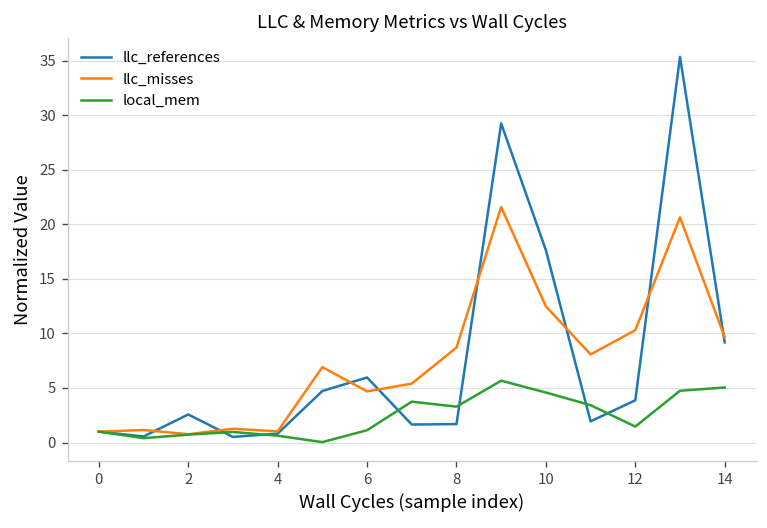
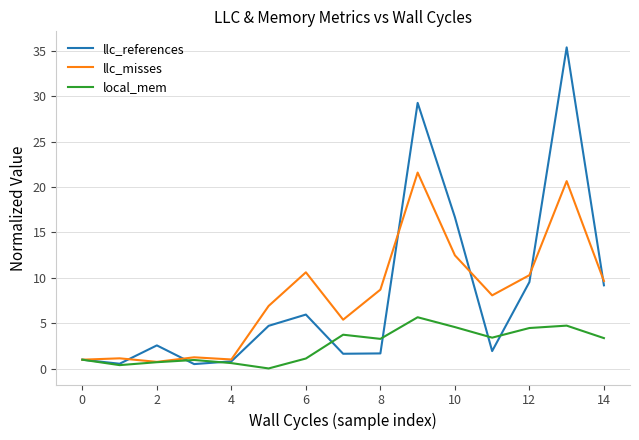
  {
    "llc_references": {
      "2": 3,
      "6": 6,
      "8": 2,
-     "10": 18,
-     "12": 4,
+     "10": 17,
+     "12": 10,
      "14": 9
    },
    "llc_misses": {
-     "6": 5,
+     "6": 11,
      "8": 9,
      "10": 12,
      "12": 10,
      "14": 10
    },
    "local_mem": {
      "6": 1,
      "8": 3,
      "10": 5,
-     "12": 1,
-     "14": 5
+     "12": 4,
+     "14": 3
    }
  }
